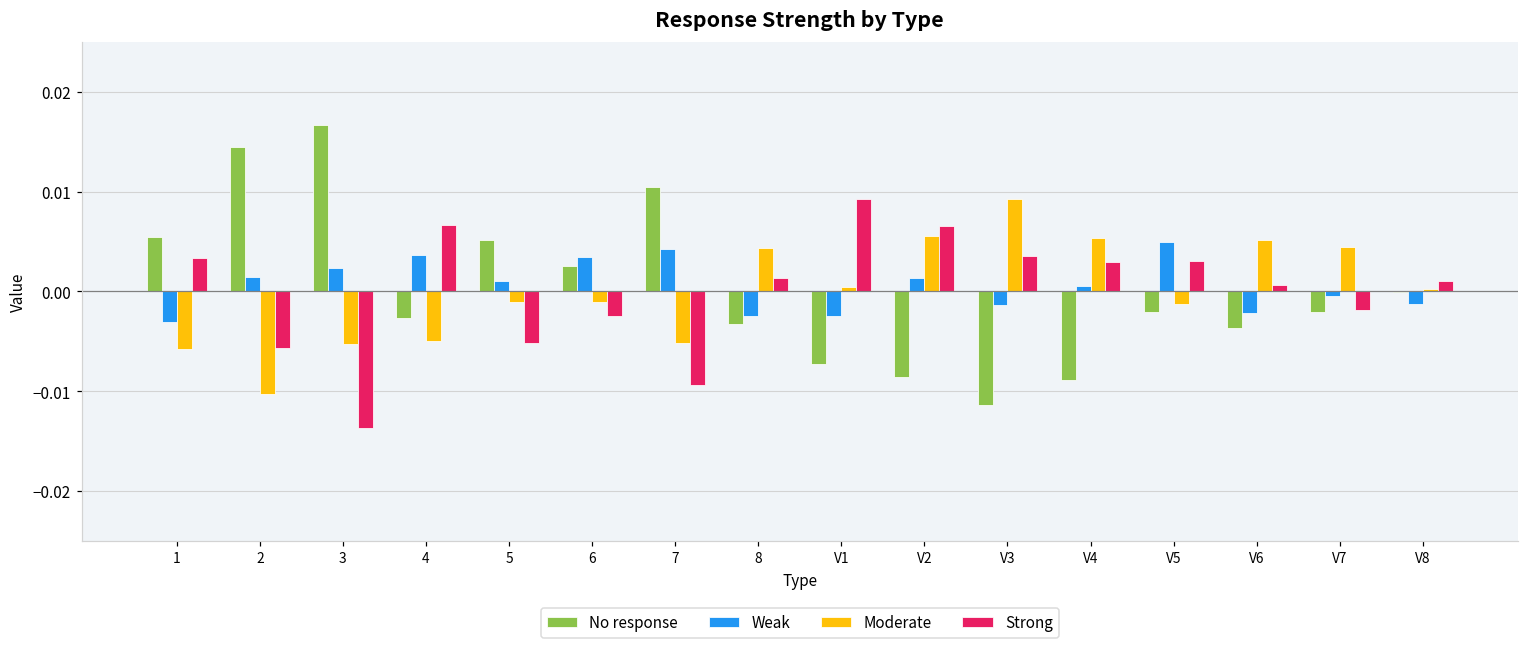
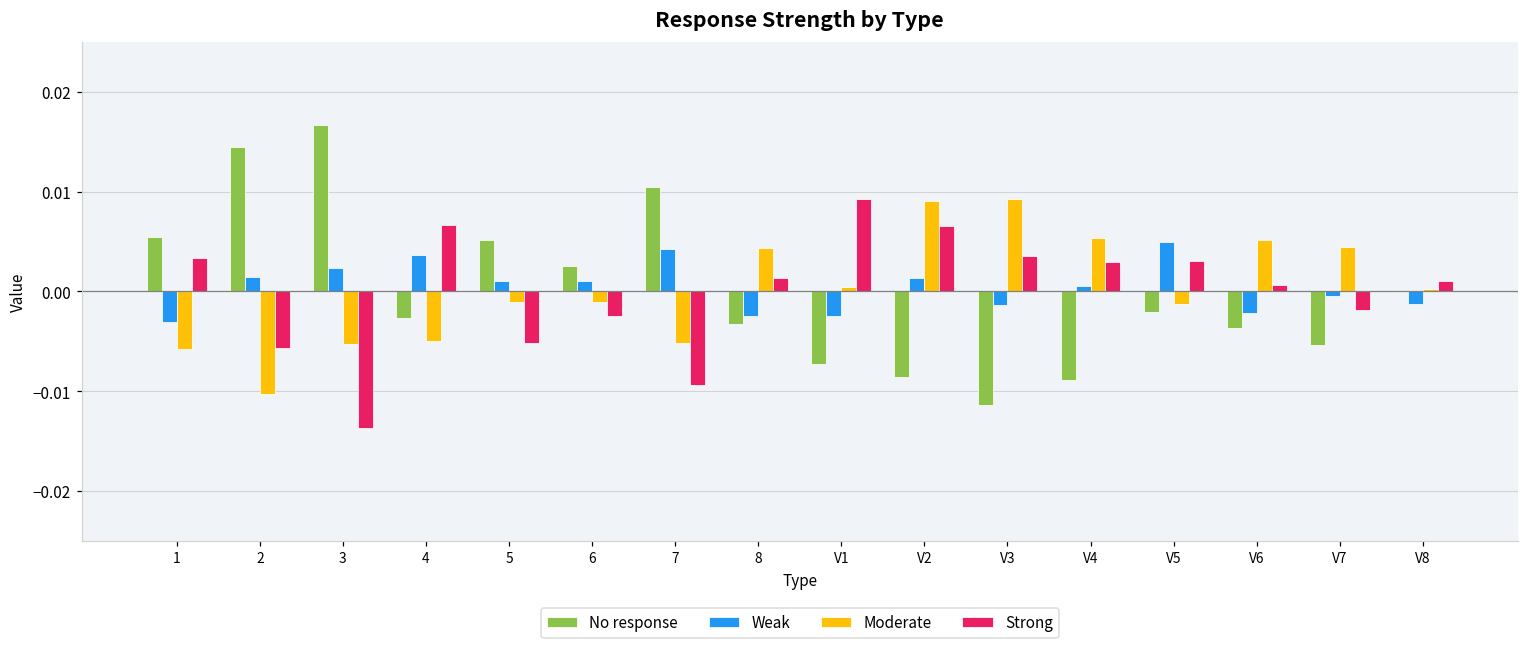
  {
    "No response": {
      "1": 0.005,
      "2": 0.015,
      "3": 0.017,
      "4": -0.003,
      "5": 0.005,
      "6": 0.002,
      "7": 0.010,
      "8": -0.003,
      "V1": -0.007,
      "V2": -0.009,
      "V3": -0.011,
      "V4": -0.009,
      "V5": -0.002,
      "V6": -0.004,
-     "V7": -0.002
+     "V7": -0.005
    },
    "Weak": {
      "1": -0.003,
      "2": 0.001,
      "3": 0.002,
      "4": 0.004,
      "5": 0.001,
-     "6": 0.003,
+     "6": 0.001,
      "7": 0.004,
      "8": -0.002,
      "V1": -0.002,
      "V2": 0.001,
      "V3": -0.001,
      "V4": 0.001,
      "V5": 0.005,
      "V6": -0.002,
      "V7": 0.000,
      "V8": -0.001
    },
    "Moderate": {
      "1": -0.006,
      "2": -0.010,
      "3": -0.005,
      "4": -0.005,
      "5": -0.001,
      "6": -0.001,
      "7": -0.005,
      "8": 0.004,
      "V1": 0.000,
-     "V2": 0.006,
+     "V2": 0.009,
      "V3": 0.009,
      "V4": 0.005,
      "V5": -0.001,
      "V6": 0.005,
      "V7": 0.004
    },
    "Strong": {
      "1": 0.003,
      "2": -0.006,
      "3": -0.014,
      "4": 0.007,
      "5": -0.005,
      "6": -0.002,
      "7": -0.009,
      "8": 0.001,
      "V1": 0.009,
      "V2": 0.007,
      "V3": 0.004,
      "V4": 0.003,
      "V5": 0.003,
      "V6": 0.001,
      "V7": -0.002,
      "V8": 0.001
    }
  }
